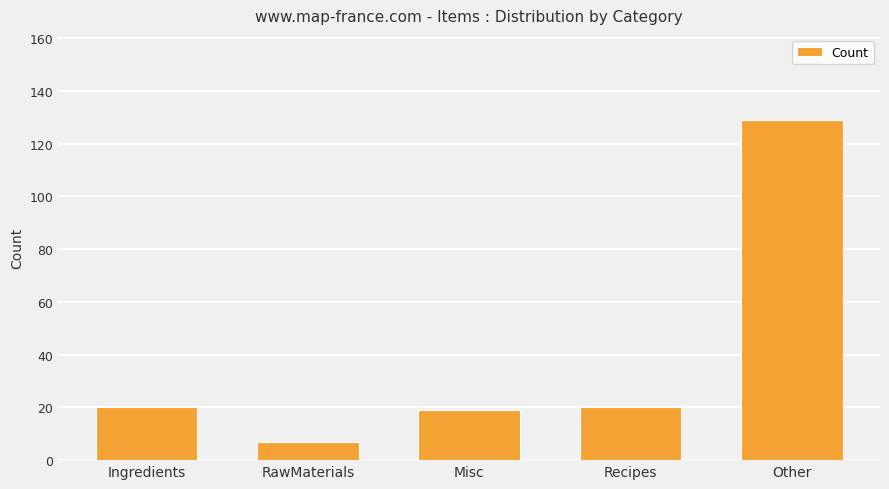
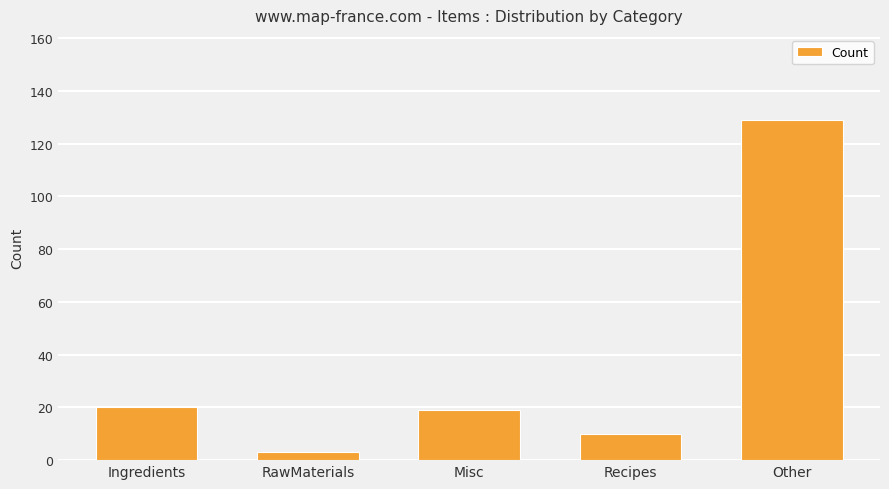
  {
    "Ingredients": 20,
-   "RawMaterials": 7,
+   "RawMaterials": 3,
    "Misc": 19,
-   "Recipes": 20,
+   "Recipes": 10,
    "Other": 129
  }
